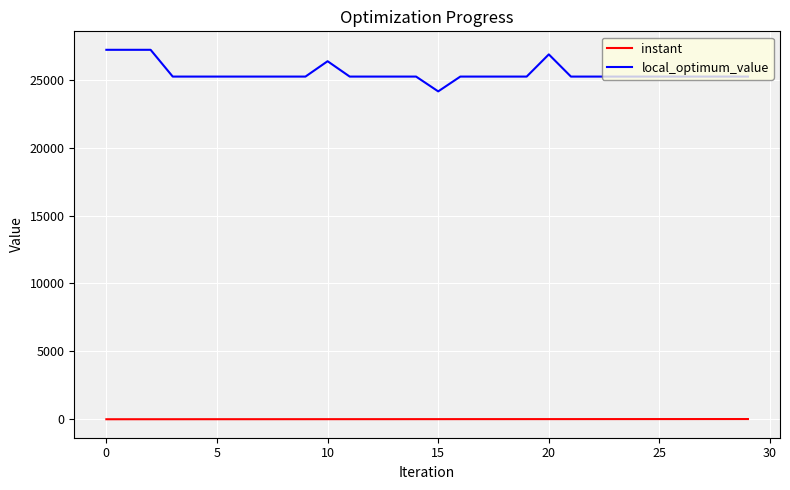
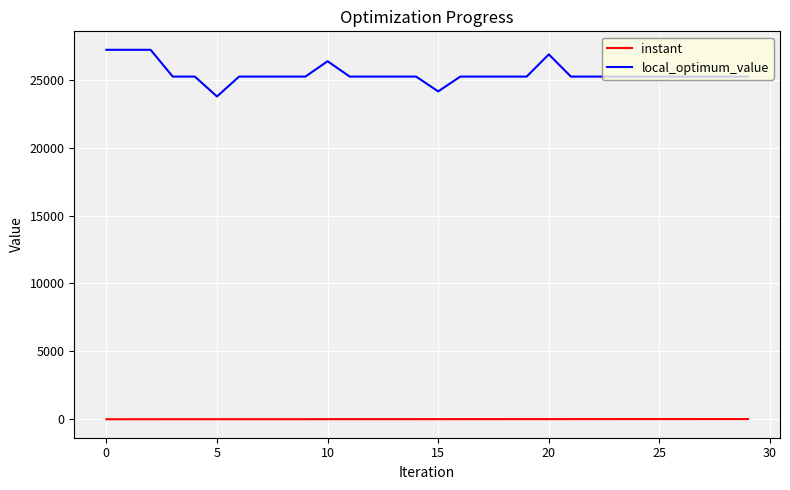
  {
    "instant": {
      "0": 0,
      "5": 0,
      "10": 0,
      "15": 0,
      "20": 0,
      "25": 0
    },
    "local_optimum_value": {
      "0": 27200,
-     "5": 25200,
+     "5": 23800,
      "10": 26400,
      "15": 24100,
      "20": 26900
    }
  }
